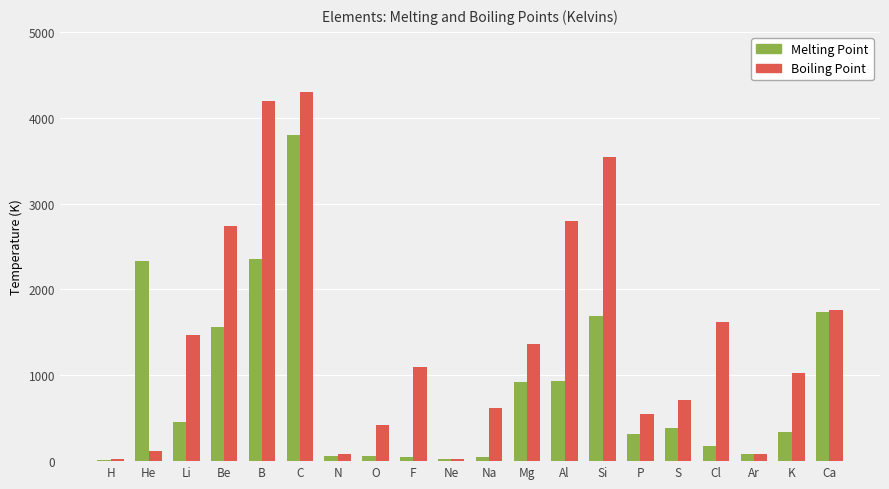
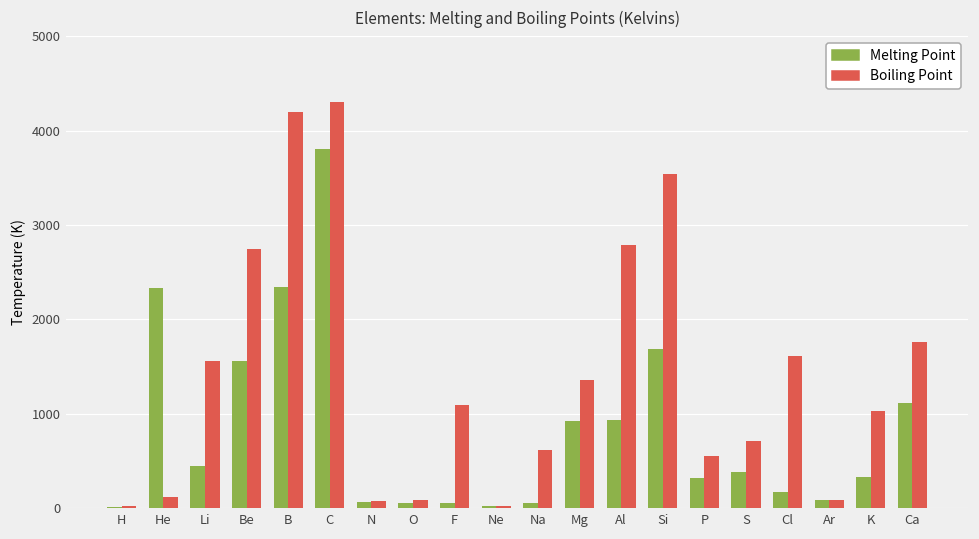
  {
    "Melting Point": {
      "He": 2300,
      "Li": 500,
      "Be": 1600,
      "B": 2300,
      "C": 3800,
      "N": 100,
      "O": 100,
      "F": 100,
      "Na": 100,
      "Mg": 900,
      "Al": 900,
      "Si": 1700,
      "P": 300,
      "S": 400,
      "Cl": 200,
      "Ar": 100,
      "K": 300,
-     "Ca": 1700
+     "Ca": 1100
    },
    "Boiling Point": {
      "He": 100,
-     "Li": 1500,
+     "Li": 1600,
      "Be": 2700,
      "B": 4200,
      "C": 4300,
      "N": 100,
-     "O": 400,
+     "O": 100,
      "F": 1100,
      "Na": 600,
      "Mg": 1400,
      "Al": 2800,
      "Si": 3500,
      "P": 600,
      "S": 700,
      "Cl": 1600,
      "Ar": 100,
      "K": 1000,
      "Ca": 1800
    }
  }
